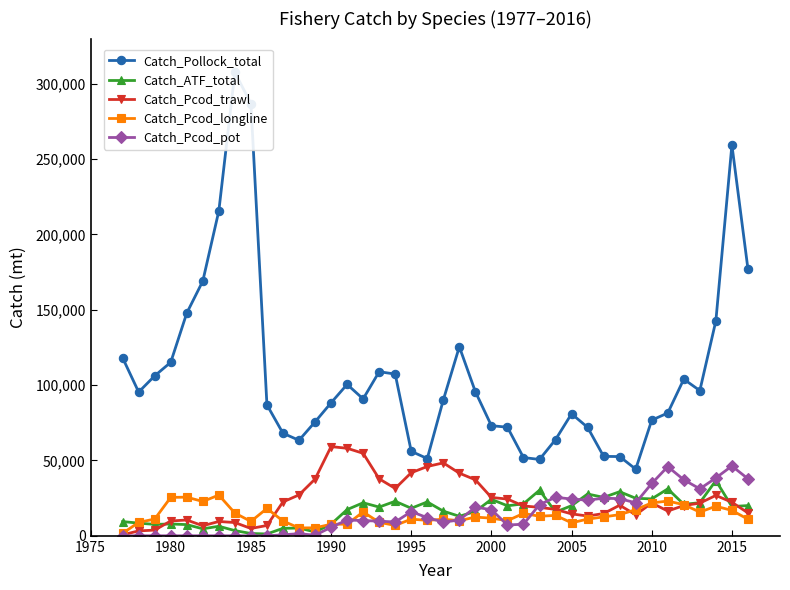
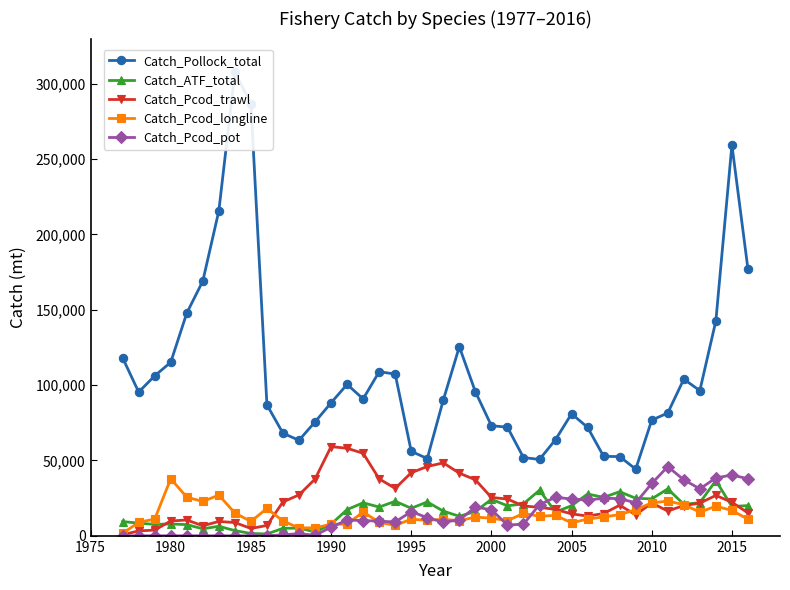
  {
    "Catch_Pollock_total": {
      "1980": "115,000",
      "1990": "88,000",
      "1995": "56,000",
      "2000": "73,000",
      "2005": "81,000",
      "2010": "77,000",
      "2015": "259,000"
    },
    "Catch_ATF_total": {
      "1980": "8,000",
      "1995": "18,000",
      "2005": "20,000",
      "2010": "24,000",
      "2015": "19,000"
    },
    "Catch_Pcod_trawl": {
      "1980": "10,000",
      "1985": "5,000",
      "1990": "59,000",
      "1995": "42,000",
      "2005": "15,000",
      "2015": "22,000"
    },
    "Catch_Pcod_longline": {
-     "1980": "25,000",
+     "1980": "38,000",
      "1985": "10,000",
      "1995": "11,000",
      "2000": "12,000",
      "2005": "9,000",
      "2015": "17,000"
    },
    "Catch_Pcod_pot": {
      "1980": "0",
      "1990": "6,000",
      "1995": "16,000",
      "2000": "17,000",
      "2005": "24,000",
      "2010": "35,000",
-     "2015": "46,000"
+     "2015": "40,000"
    }
  }
